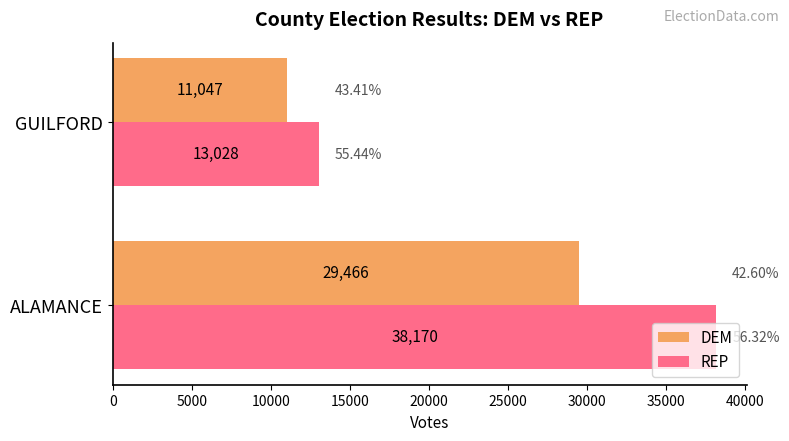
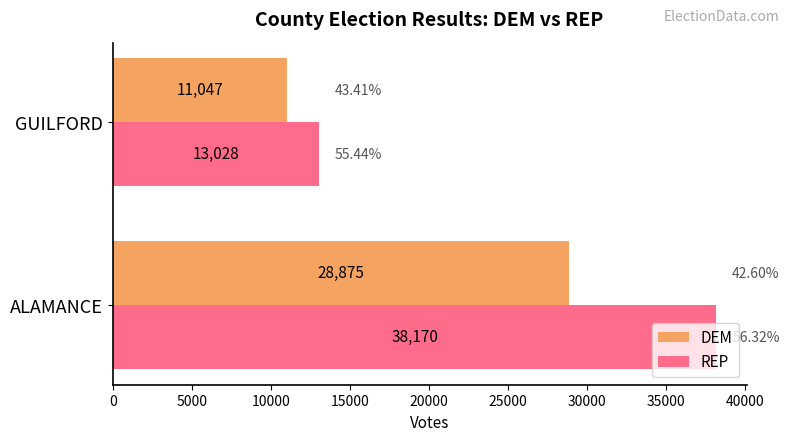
  {
    "DEM": {
      "GUILFORD": "11,047",
-     "ALAMANCE": "29,466"
+     "ALAMANCE": "28,875"
    },
    "REP": {
      "GUILFORD": "13,028"
    }
  }
